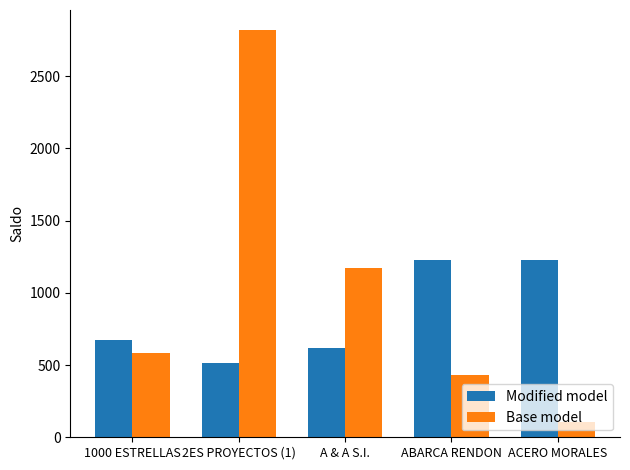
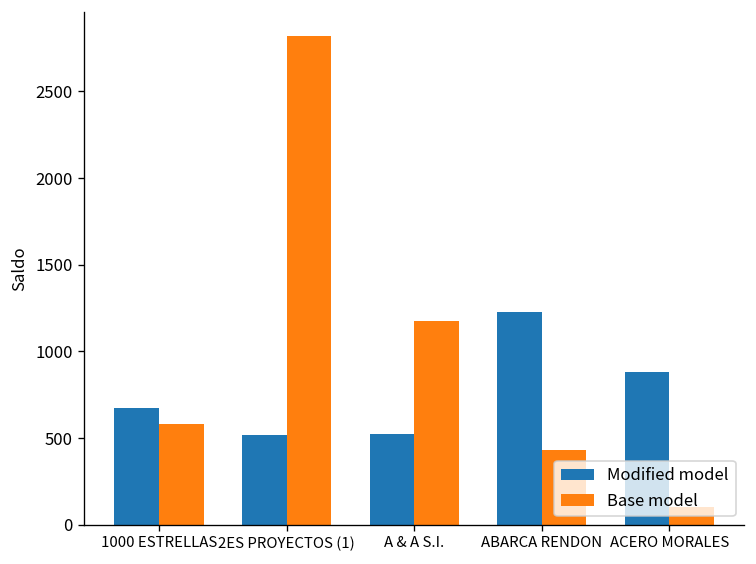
  {
    "Modified model": {
      "1000 ESTRELLAS": 680,
      "2ES PROYECTOS (1)": 520,
-     "A & A S.I.": 620,
+     "A & A S.I.": 520,
      "ABARCA RENDON": 1230,
-     "ACERO MORALES": 1220
+     "ACERO MORALES": 880
    },
    "Base model": {
      "1000 ESTRELLAS": 580,
      "2ES PROYECTOS (1)": 2820,
      "A & A S.I.": 1170,
      "ABARCA RENDON": 430
    }
  }
